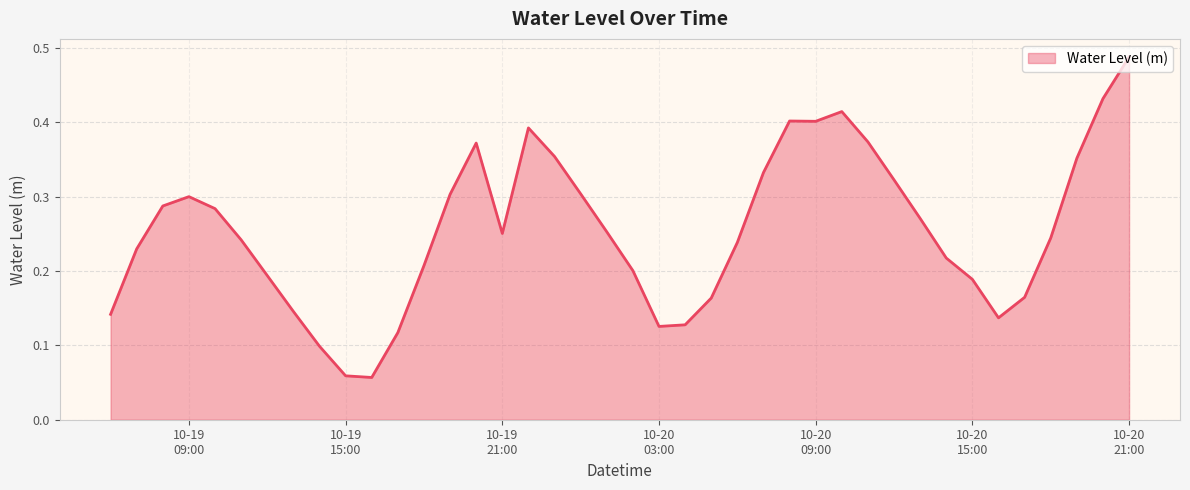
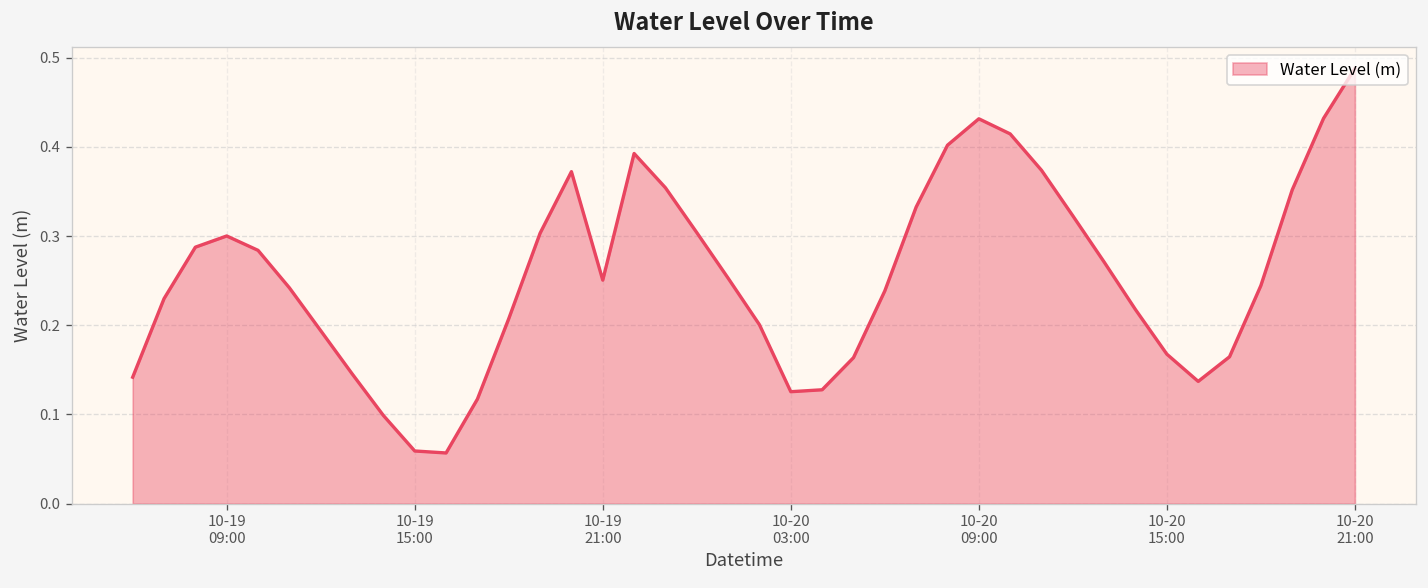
  {
    "10-19 09:00": 0.30,
    "10-19 15:00": 0.06,
    "10-19 21:00": 0.25,
    "10-20 03:00": 0.13,
-   "10-20 09:00": 0.40,
-   "10-20 15:00": 0.19
+   "10-20 09:00": 0.43,
+   "10-20 15:00": 0.17
  }
